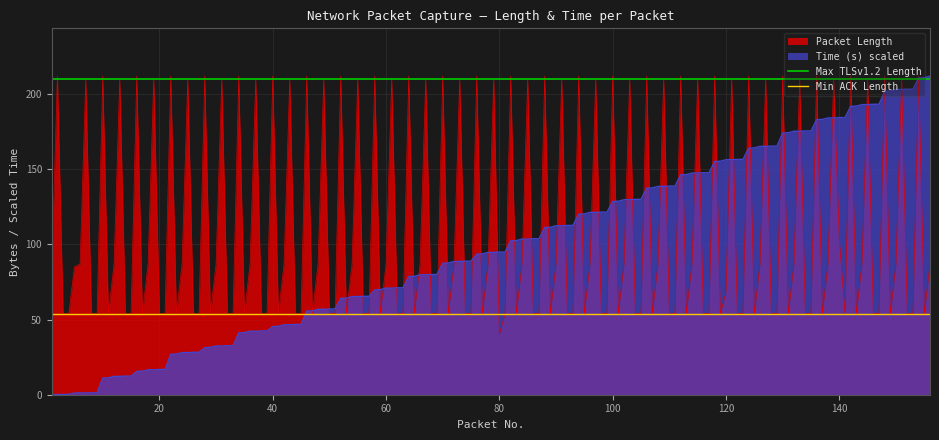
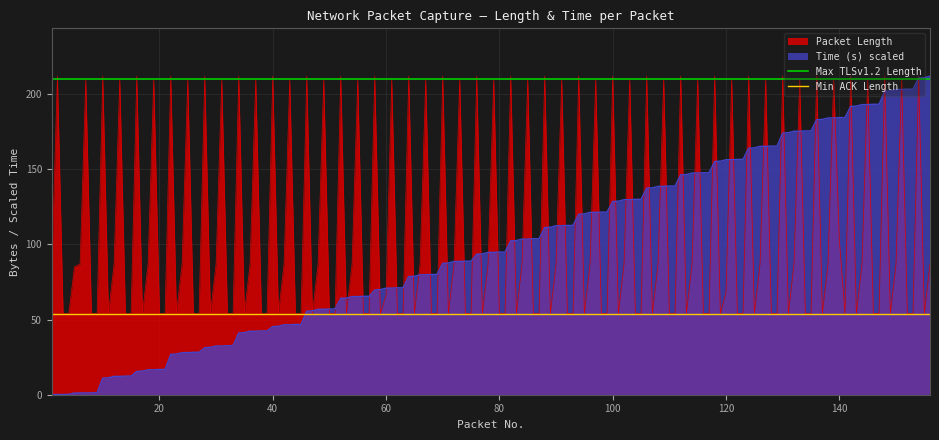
  {
    "Packet Length": {
      "20": 54,
      "40": 212,
-     "60": 87,
-     "80": 40,
+     "60": 66,
+     "80": 54,
      "100": 212,
      "120": 68,
      "140": 103
    },
    "Time (s) scaled": {
      "20": 17,
      "40": 45,
      "60": 71,
      "80": 95,
      "100": 129,
      "120": 156,
      "140": 184
    }
  }
